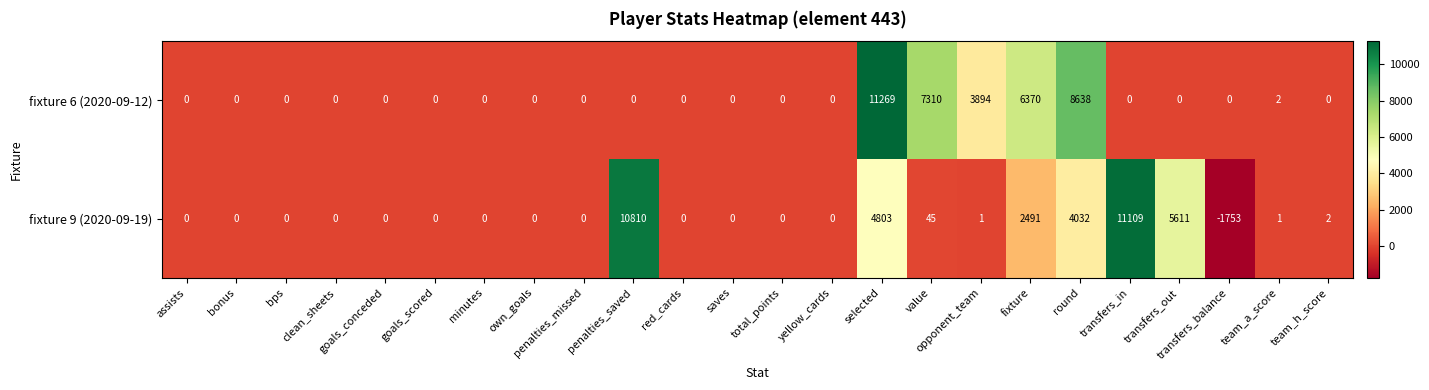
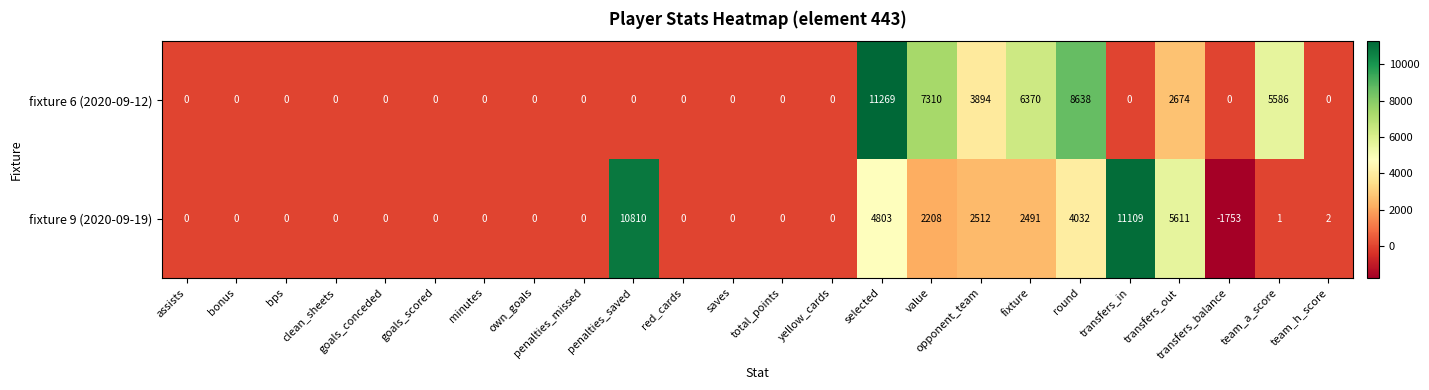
  {
    "fixture 6 (2020-09-12)": {
      "assists": 0,
      "bonus": 0,
      "bps": 0,
      "clean_sheets": 0,
      "goals_conceded": 0,
      "goals_scored": 0,
      "minutes": 0,
      "own_goals": 0,
      "penalties_missed": 0,
      "penalties_saved": 0,
      "red_cards": 0,
      "saves": 0,
      "total_points": 0,
      "yellow_cards": 0,
      "selected": 11269,
      "value": 7310,
      "opponent_team": 3894,
      "fixture": 6370,
      "round": 8638,
      "transfers_in": 0,
-     "transfers_out": 0,
+     "transfers_out": 2674,
      "transfers_balance": 0,
-     "team_a_score": 2,
+     "team_a_score": 5586,
      "team_h_score": 0
    },
    "fixture 9 (2020-09-19)": {
      "assists": 0,
      "bonus": 0,
      "bps": 0,
      "clean_sheets": 0,
      "goals_conceded": 0,
      "goals_scored": 0,
      "minutes": 0,
      "own_goals": 0,
      "penalties_missed": 0,
      "penalties_saved": 10810,
      "red_cards": 0,
      "saves": 0,
      "total_points": 0,
      "yellow_cards": 0,
      "selected": 4803,
-     "value": 45,
-     "opponent_team": 1,
+     "value": 2208,
+     "opponent_team": 2512,
      "fixture": 2491,
      "round": 4032,
      "transfers_in": 11109,
      "transfers_out": 5611,
      "transfers_balance": -1753,
      "team_a_score": 1,
      "team_h_score": 2
    }
  }
